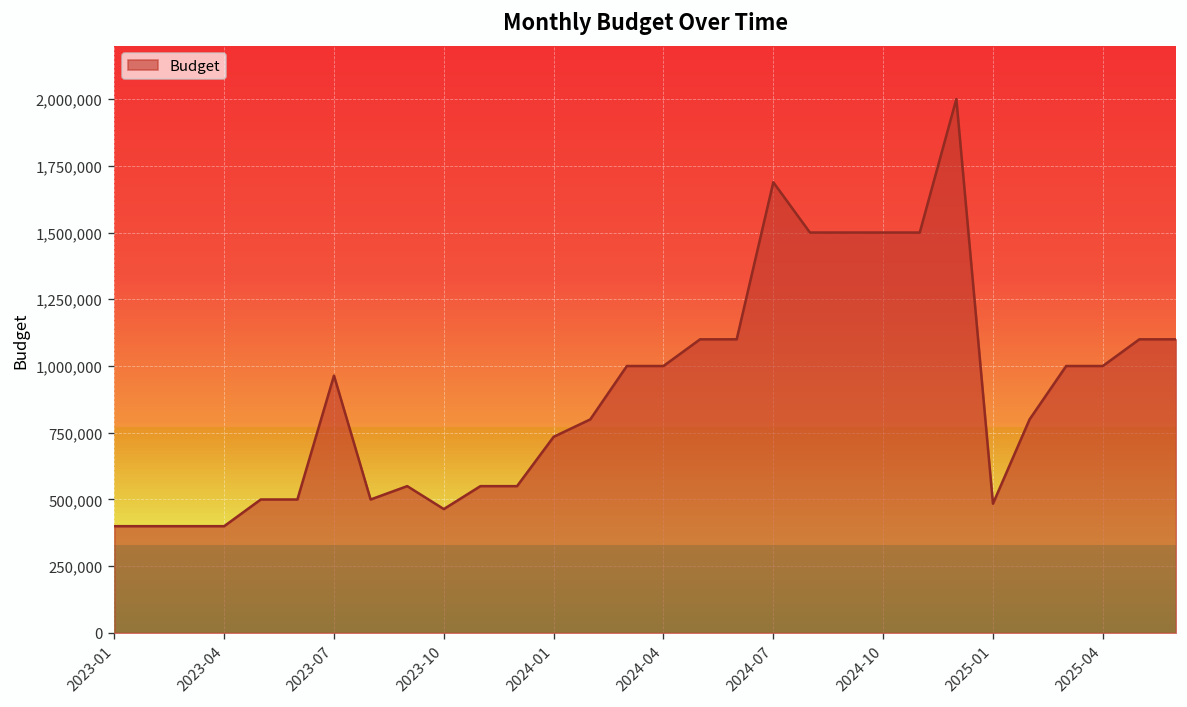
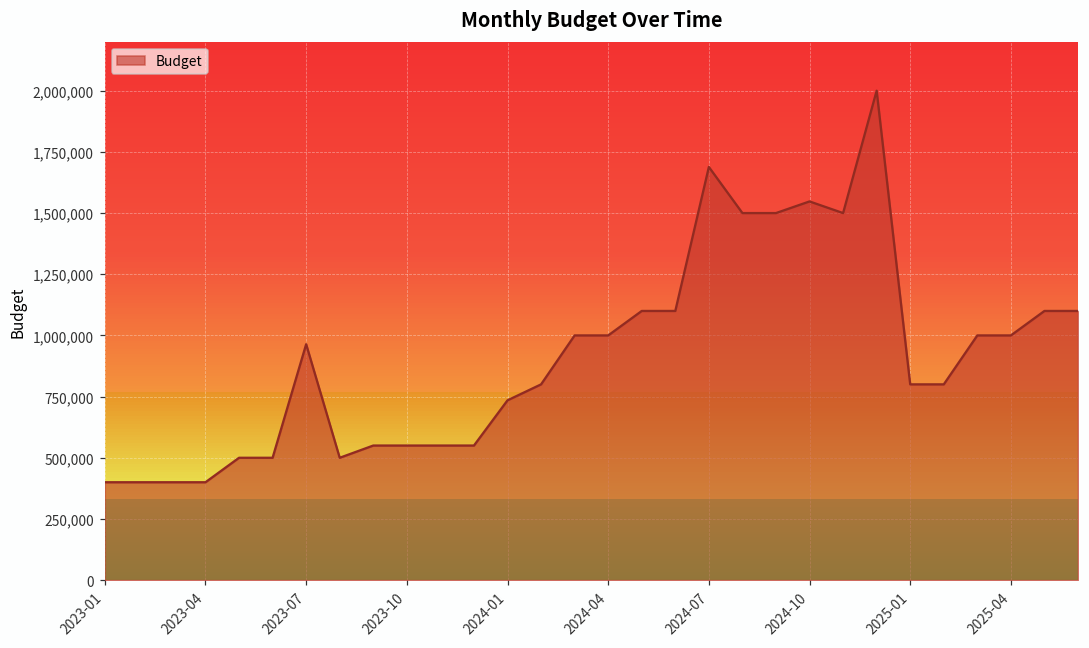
  {
    "2023-01": "400,000",
    "2023-04": "400,000",
    "2023-07": "960,000",
-   "2023-10": "460,000",
+   "2023-10": "550,000",
    "2024-01": "730,000",
    "2024-04": "1,000,000",
    "2024-07": "1,690,000",
-   "2024-10": "1,500,000",
-   "2025-01": "480,000",
+   "2024-10": "1,550,000",
+   "2025-01": "800,000",
    "2025-04": "1,000,000"
  }
